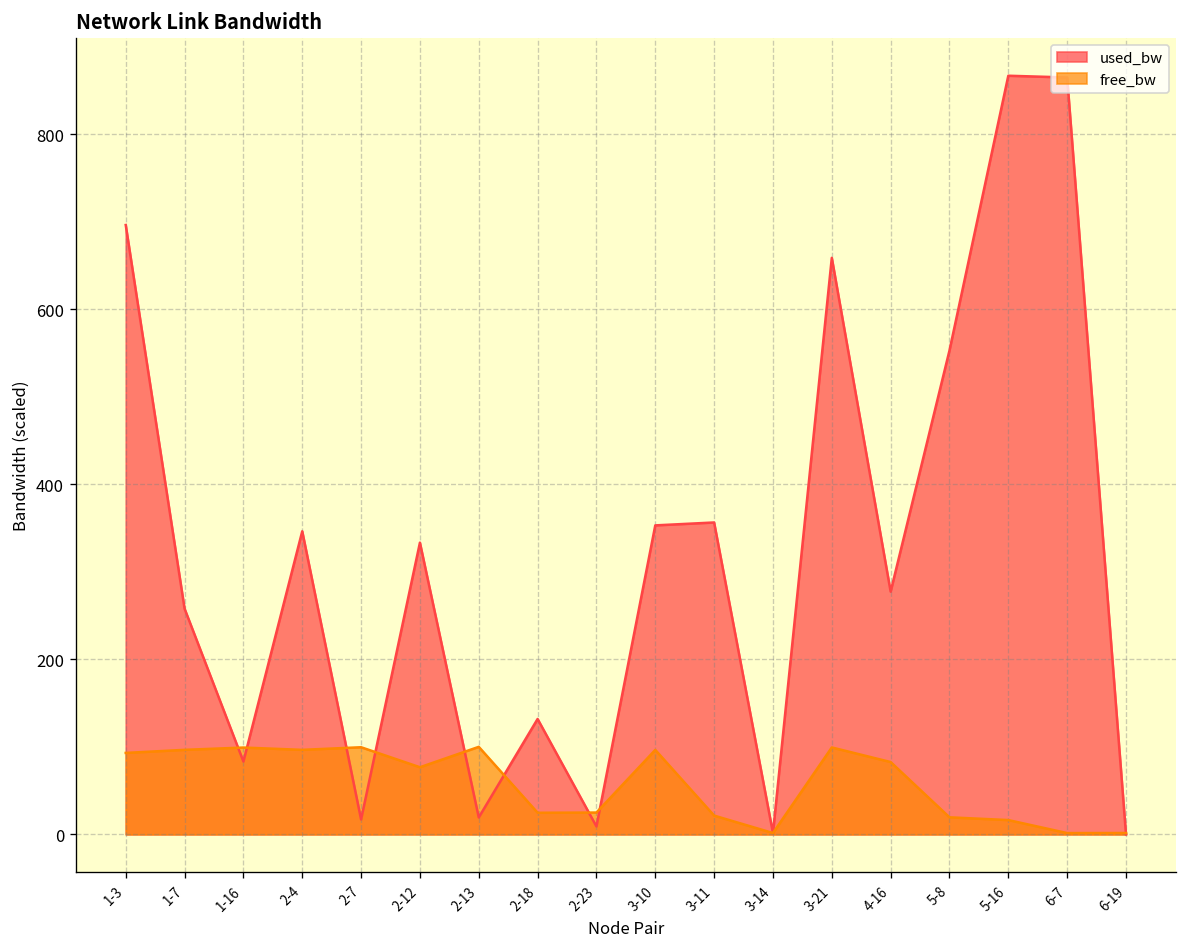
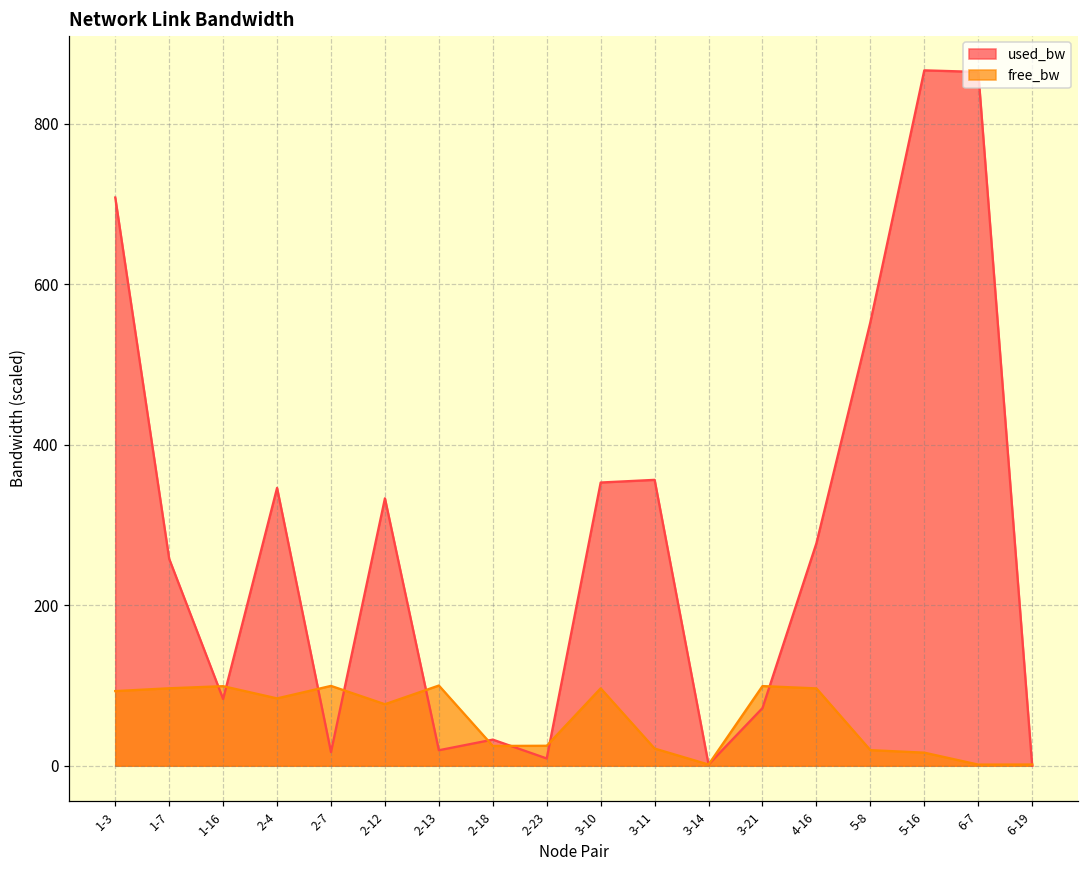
  {
    "used_bw": {
-     "1-3": 700,
+     "1-3": 710,
      "1-7": 260,
      "1-16": 80,
      "2-4": 350,
      "2-7": 20,
      "2-12": 330,
      "2-13": 20,
-     "2-18": 130,
+     "2-18": 30,
      "2-23": 10,
      "3-10": 350,
      "3-11": 360,
-     "3-21": 660,
+     "3-21": 70,
      "4-16": 280,
      "5-8": 550,
      "5-16": 870
    },
    "free_bw": {
      "1-3": 90,
      "1-7": 100,
      "1-16": 100,
-     "2-4": 100,
+     "2-4": 80,
      "2-7": 100,
      "2-12": 80,
      "2-13": 100,
      "2-18": 20,
      "2-23": 20,
      "3-10": 100,
      "3-11": 20,
      "3-21": 100,
-     "4-16": 80,
+     "4-16": 100,
      "5-8": 20,
      "5-16": 20,
      "6-7": 0
    }
  }
